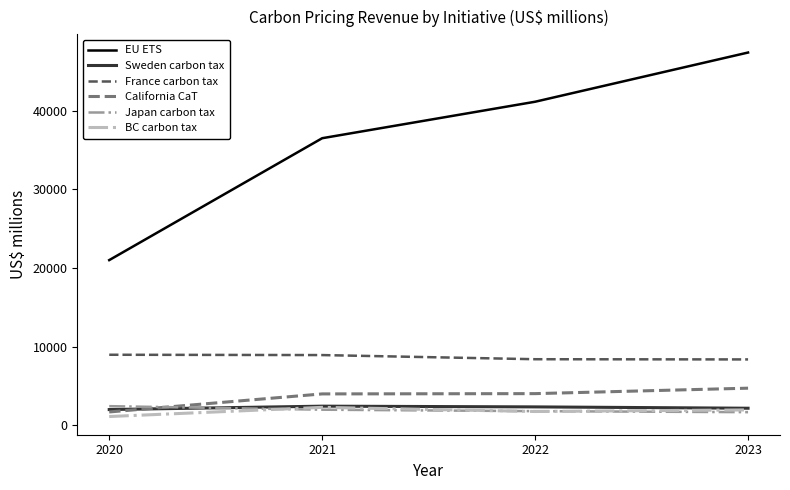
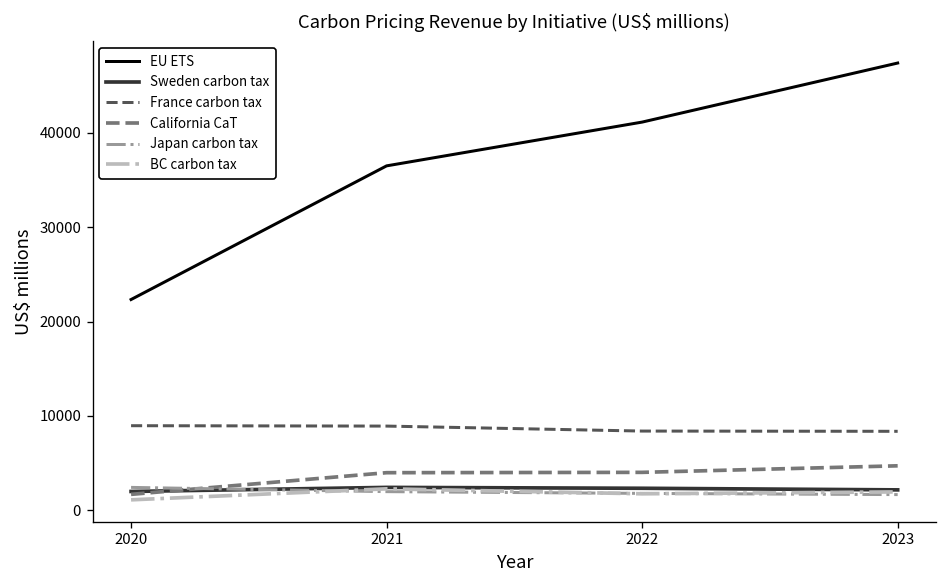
  {
    "EU ETS": {
-     "2020": 21000,
+     "2020": 22000,
      "2021": 36000,
      "2022": 41000,
      "2023": 47000
    }
  }
